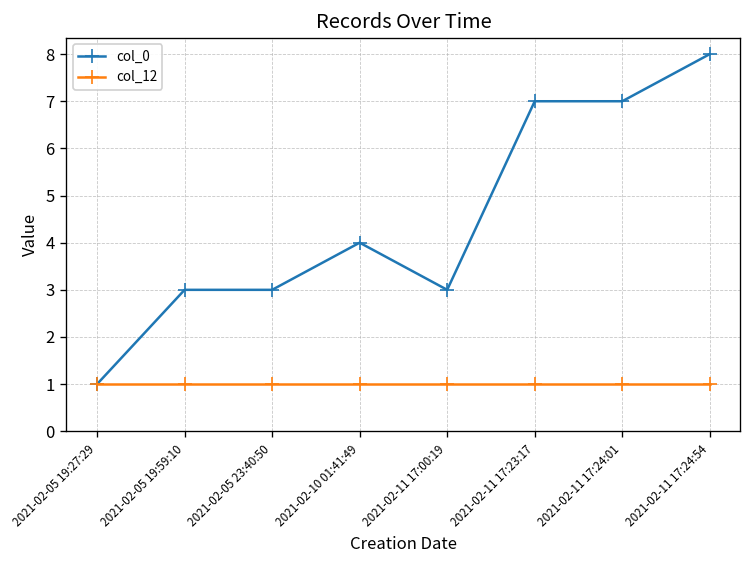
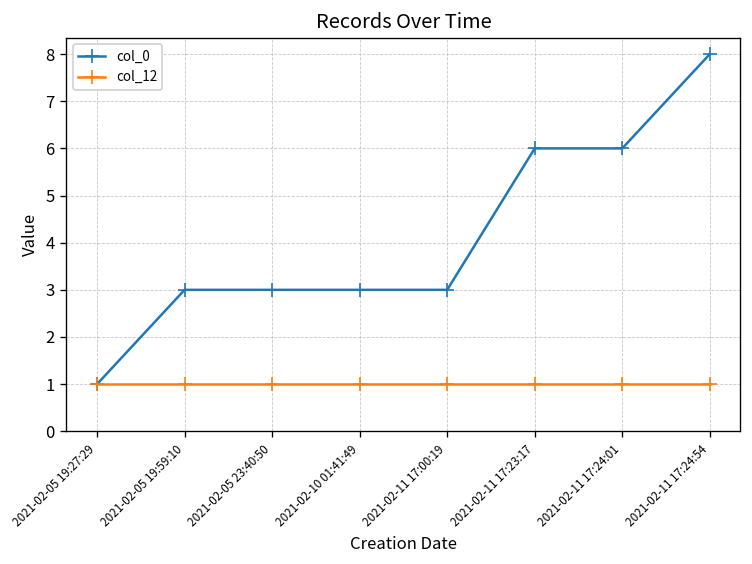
  {
    "col_0": {
      "2021-02-05 19:59:10": 3,
      "2021-02-05 23:40:50": 3,
-     "2021-02-10 01:41:49": 4,
+     "2021-02-10 01:41:49": 3,
      "2021-02-11 17:00:19": 3,
-     "2021-02-11 17:23:17": 7,
-     "2021-02-11 17:24:01": 7,
+     "2021-02-11 17:23:17": 6,
+     "2021-02-11 17:24:01": 6,
      "2021-02-11 17:24:54": 8
    },
    "col_12": {
      "2021-02-05 19:59:10": 1,
      "2021-02-05 23:40:50": 1,
      "2021-02-10 01:41:49": 1,
      "2021-02-11 17:00:19": 1,
      "2021-02-11 17:23:17": 1,
      "2021-02-11 17:24:01": 1,
      "2021-02-11 17:24:54": 1
    }
  }
